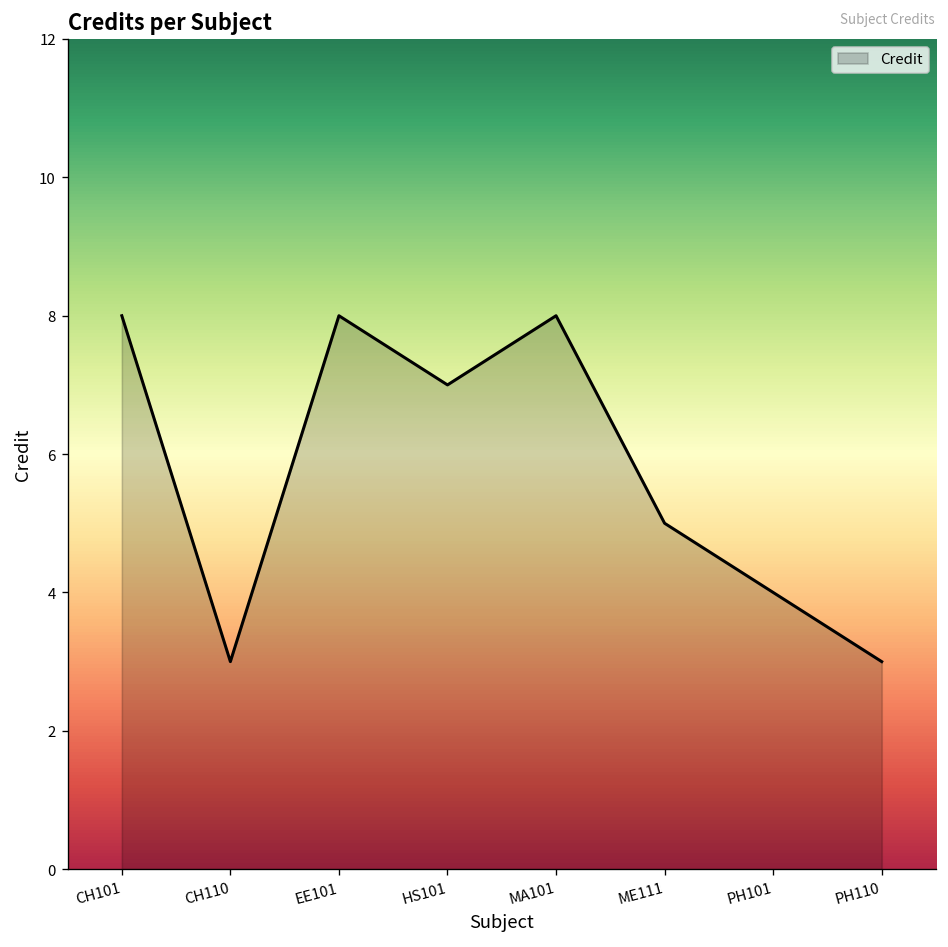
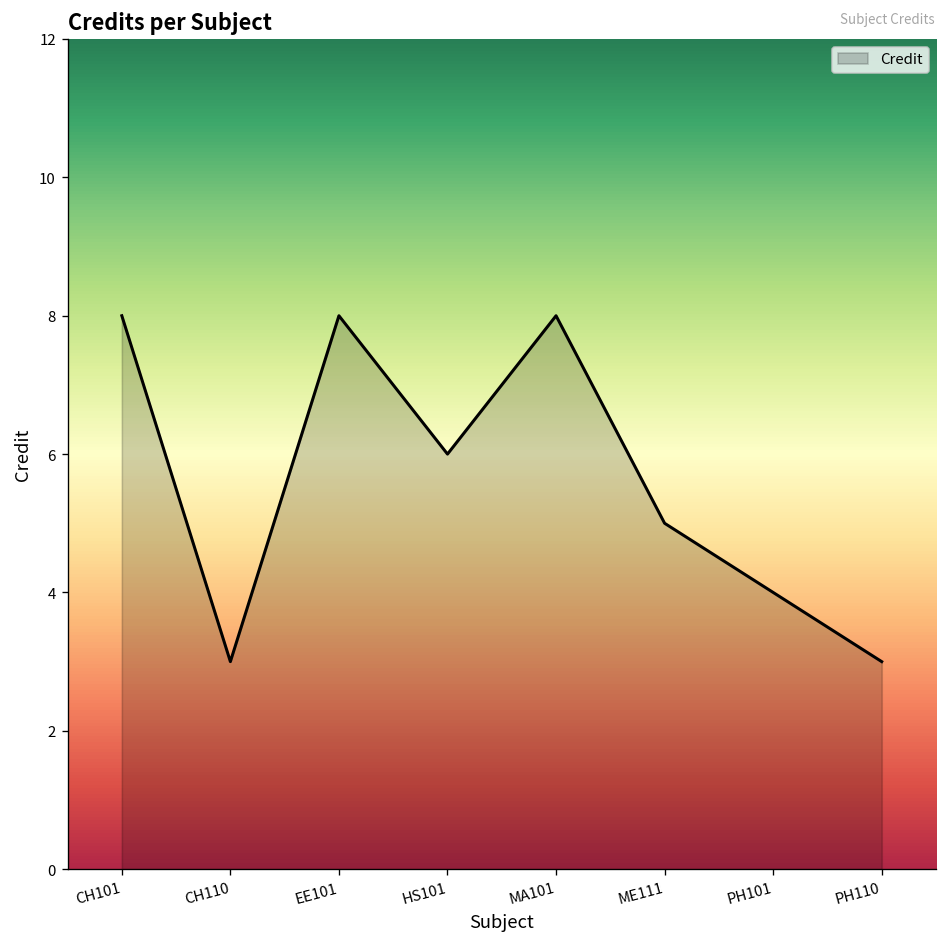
  {
    "CH101": 8,
    "CH110": 3,
    "EE101": 8,
-   "HS101": 7,
+   "HS101": 6,
    "MA101": 8,
    "ME111": 5,
    "PH101": 4,
    "PH110": 3
  }
